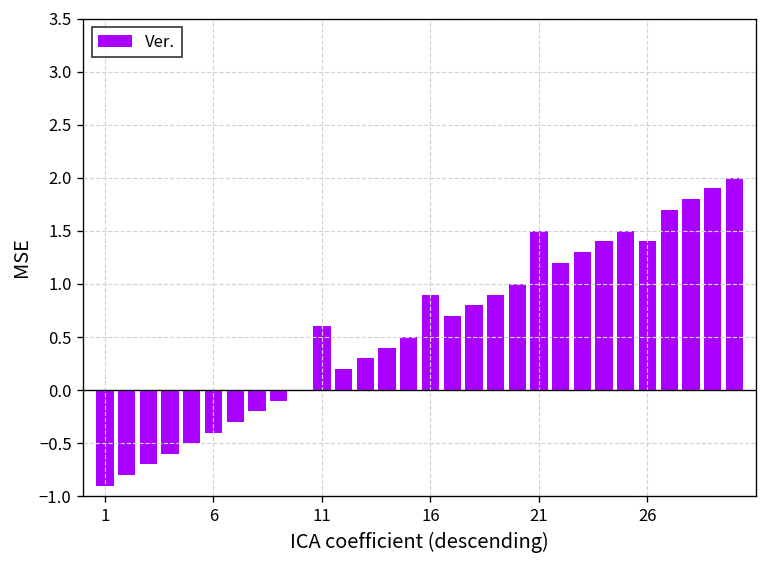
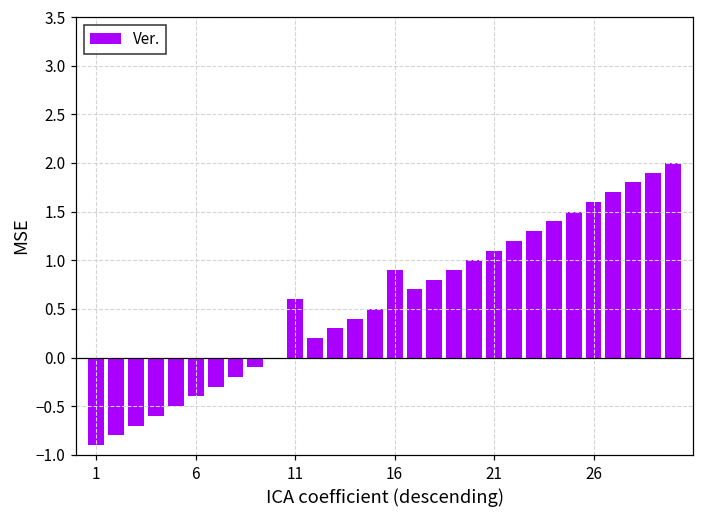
  {
    "1": -0.9,
    "6": -0.4,
    "11": 0.6,
    "16": 0.9,
-   "21": 1.5,
-   "26": 1.4
+   "21": 1.1,
+   "26": 1.6
  }
